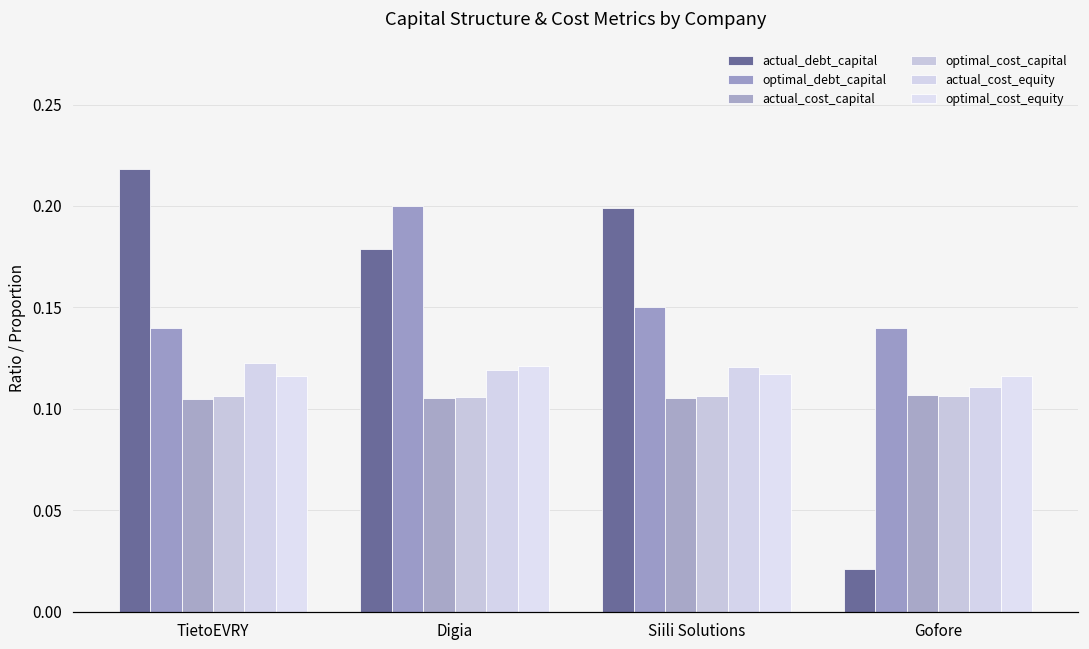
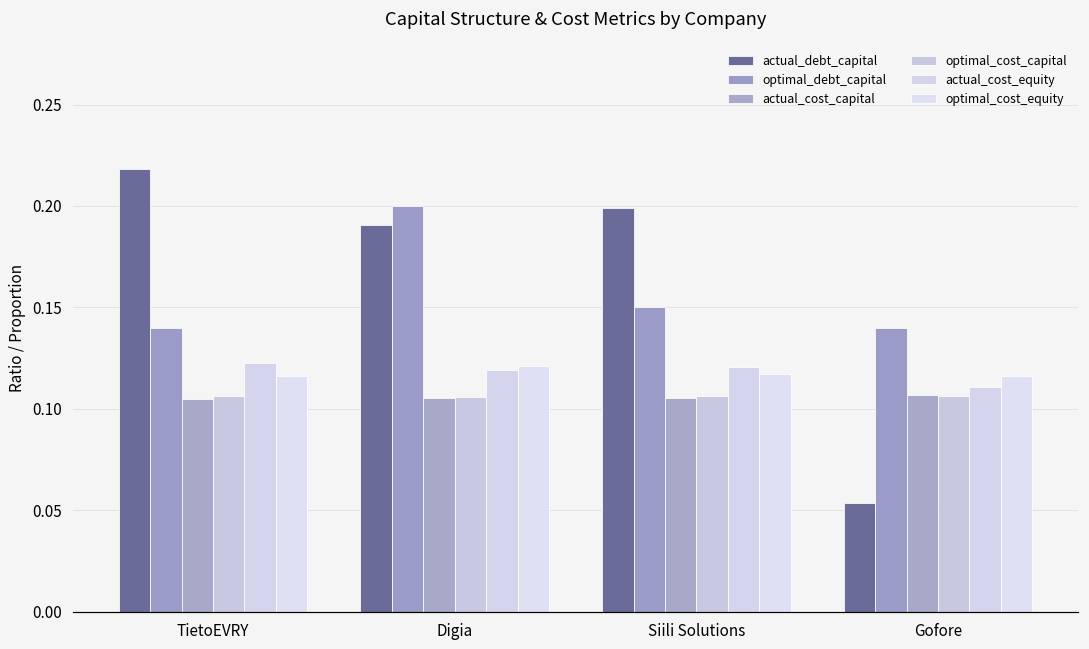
  {
    "actual_debt_capital": {
      "TietoEVRY": 0.218,
-     "Digia": 0.179,
+     "Digia": 0.190,
      "Siili Solutions": 0.199,
-     "Gofore": 0.021
+     "Gofore": 0.054
    }
  }
